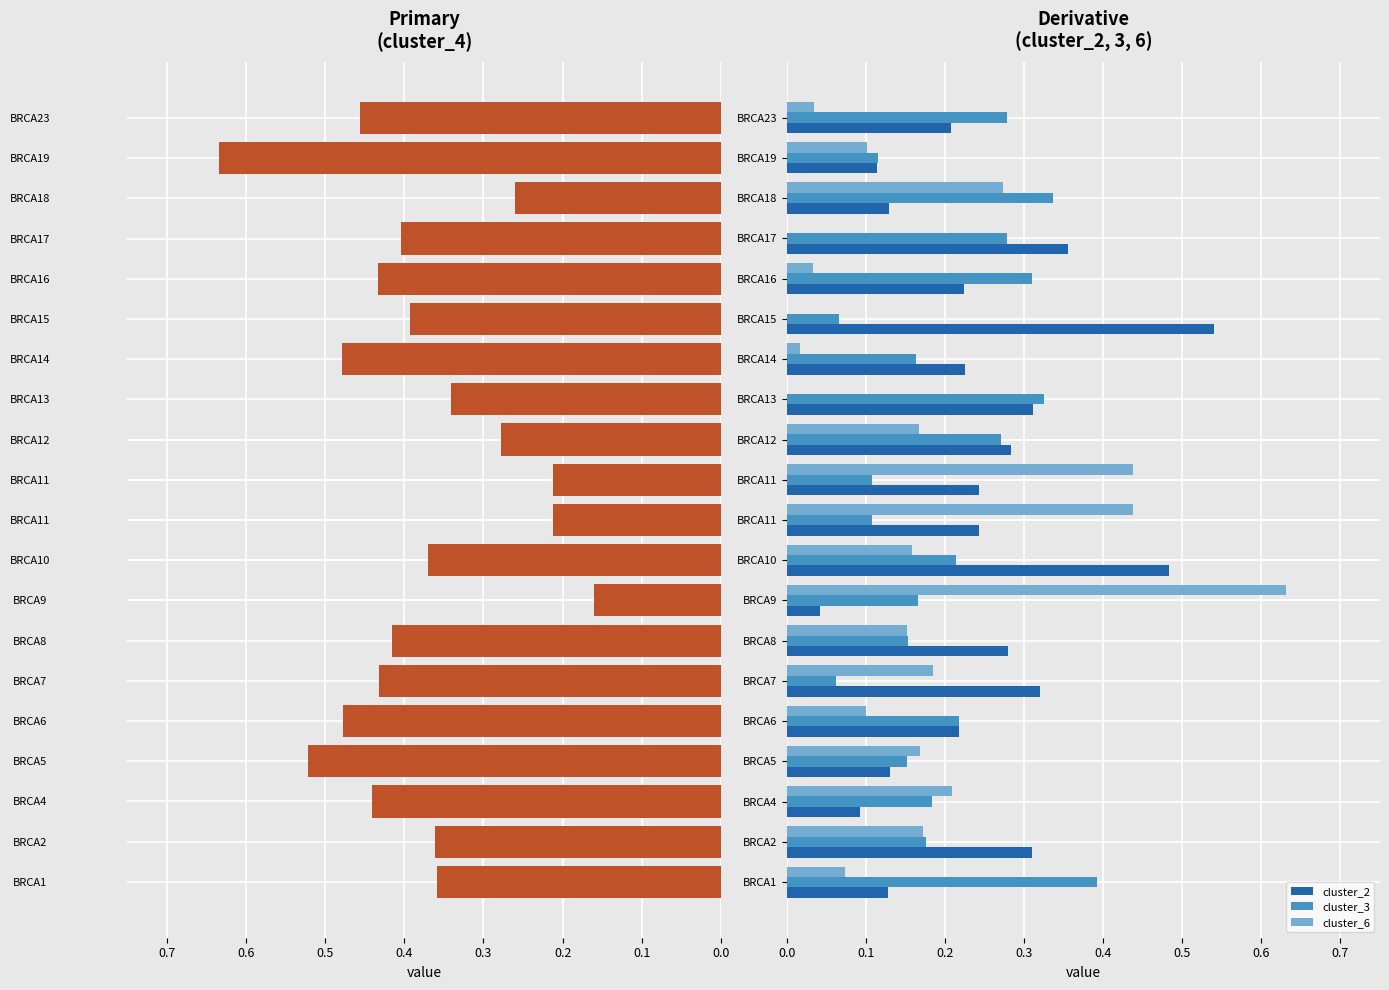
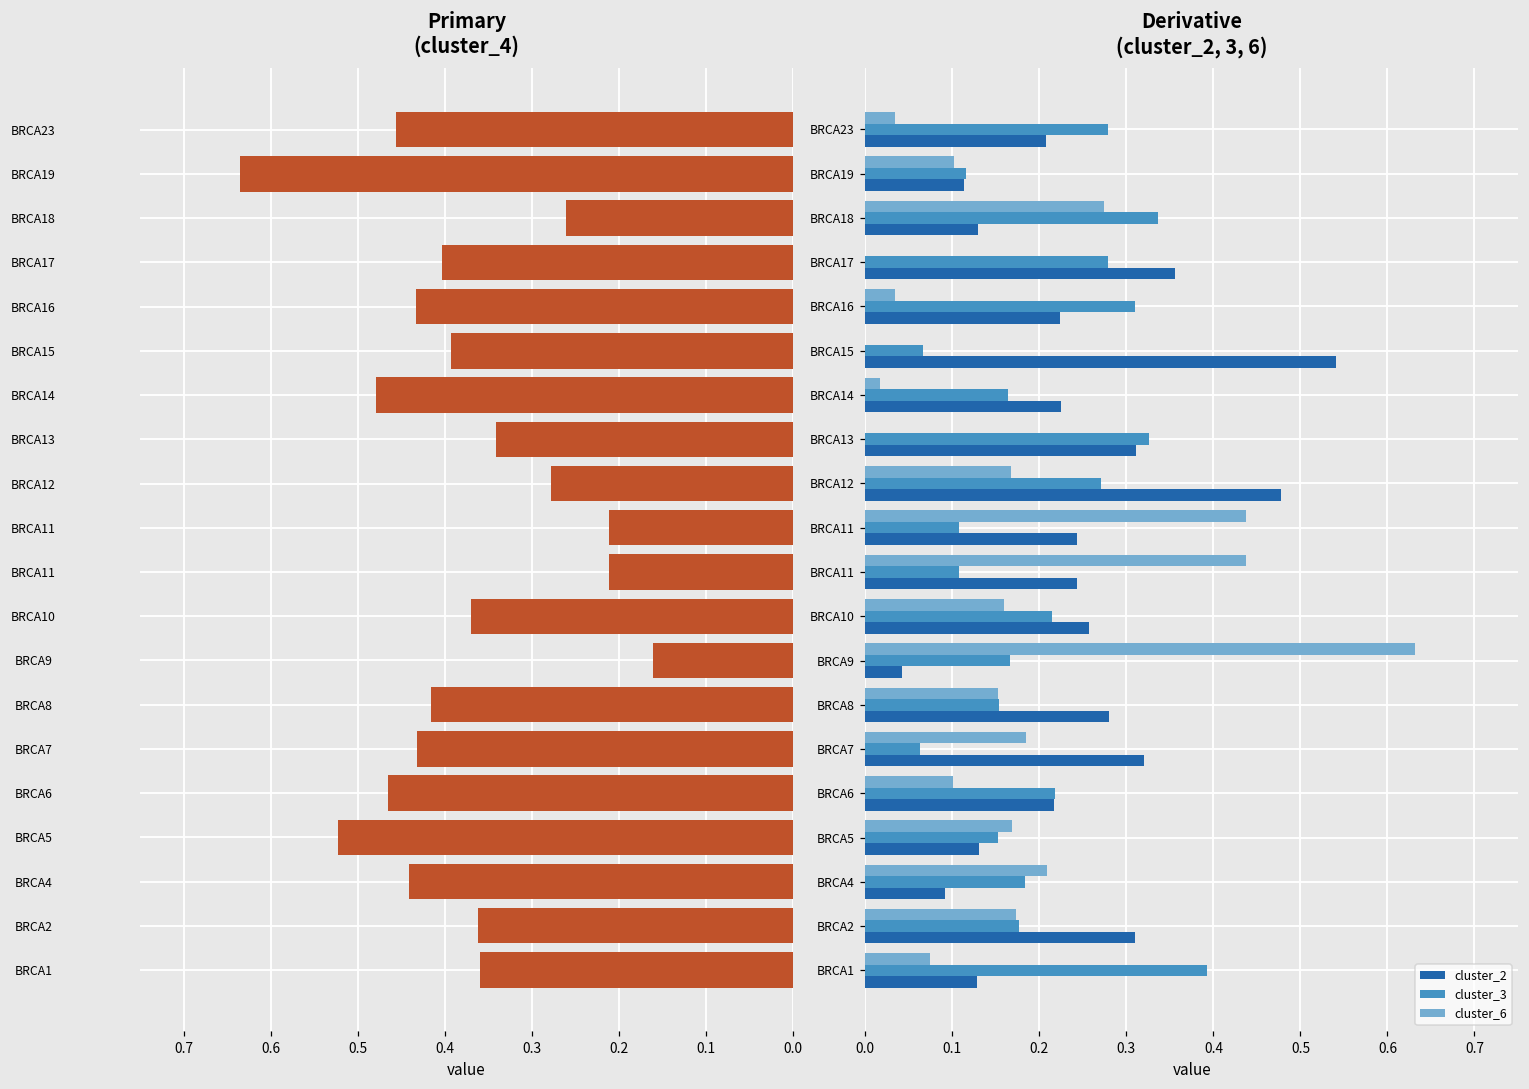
  {
    "Primary (cluster_4)": {
      "BRCA23": 0.46,
      "BRCA19": 0.63,
      "BRCA18": 0.26,
      "BRCA17": 0.40,
      "BRCA16": 0.43,
      "BRCA15": 0.39,
      "BRCA14": 0.48,
      "BRCA13": 0.34,
      "BRCA12": 0.28,
      "BRCA10": 0.37,
      "BRCA9": 0.16,
      "BRCA8": 0.42,
      "BRCA7": 0.43,
-     "BRCA6": 0.48,
+     "BRCA6": 0.46,
      "BRCA5": 0.52,
      "BRCA4": 0.44,
      "BRCA2": 0.36,
      "BRCA1": 0.36
    },
    "Derivative (cluster_2, 3, 6)": {
      "cluster_2": {
        "BRCA23": 0.21,
        "BRCA19": 0.11,
        "BRCA18": 0.13,
        "BRCA17": 0.36,
        "BRCA16": 0.22,
        "BRCA15": 0.54,
        "BRCA14": 0.23,
        "BRCA13": 0.31,
-       "BRCA12": 0.28,
-       "BRCA10": 0.48,
+       "BRCA12": 0.48,
+       "BRCA10": 0.26,
        "BRCA9": 0.04,
        "BRCA8": 0.28,
        "BRCA7": 0.32,
        "BRCA6": 0.22,
        "BRCA5": 0.13,
        "BRCA4": 0.09,
        "BRCA2": 0.31,
        "BRCA1": 0.13
      }
    }
  }
